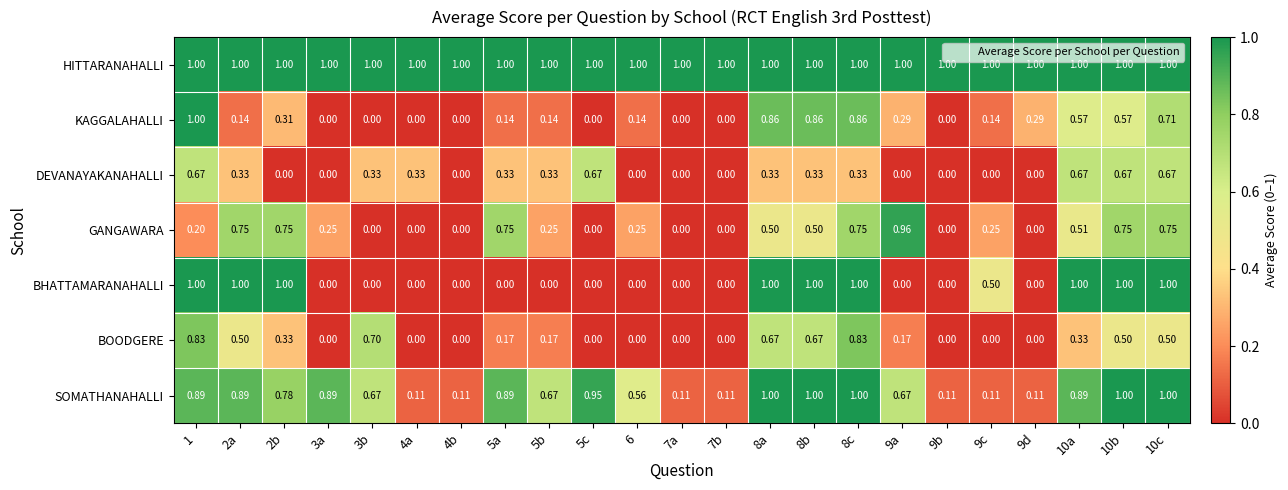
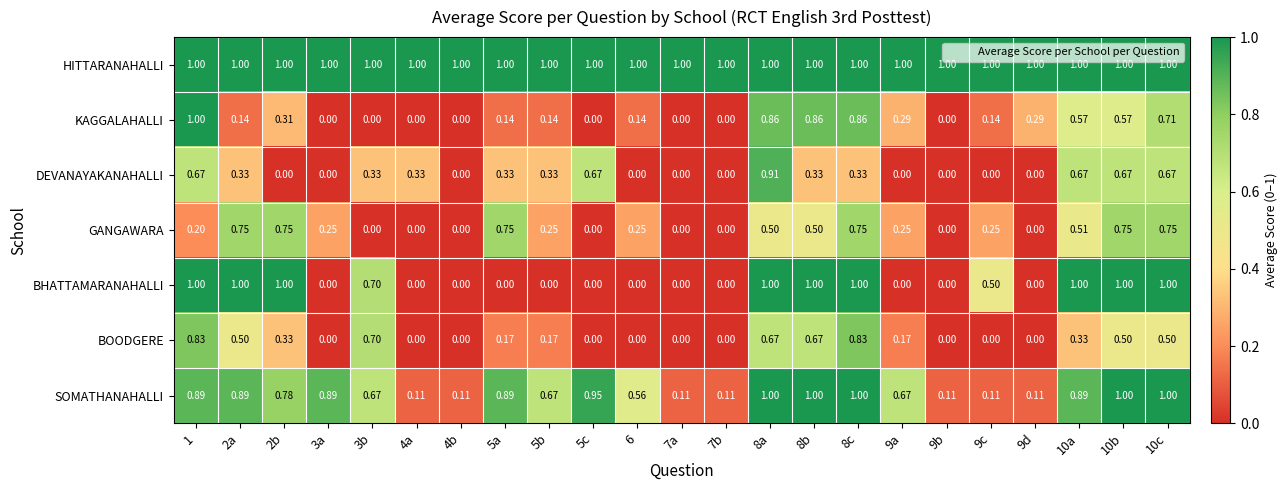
  {
    "HITTARANAHALLI": {
      "1": 1.00,
      "2a": 1.00,
      "2b": 1.00,
      "3a": 1.00,
      "3b": 1.00,
      "4a": 1.00,
      "4b": 1.00,
      "5a": 1.00,
      "5b": 1.00,
      "5c": 1.00,
      "6": 1.00,
      "7a": 1.00,
      "7b": 1.00,
      "8a": 1.00,
      "8b": 1.00,
      "8c": 1.00,
      "9a": 1.00
    },
    "KAGGALAHALLI": {
      "1": 1.00,
      "2a": 0.14,
      "2b": 0.31,
      "3a": 0.00,
      "3b": 0.00,
      "4a": 0.00,
      "4b": 0.00,
      "5a": 0.14,
      "5b": 0.14,
      "5c": 0.00,
      "6": 0.14,
      "7a": 0.00,
      "7b": 0.00,
      "8a": 0.86,
      "8b": 0.86,
      "8c": 0.86,
      "9a": 0.29,
      "9b": 0.00,
      "9c": 0.14,
      "9d": 0.29,
      "10a": 0.57,
      "10b": 0.57,
      "10c": 0.71
    },
    "DEVANAYAKANAHALLI": {
      "1": 0.67,
      "2a": 0.33,
      "2b": 0.00,
      "3a": 0.00,
      "3b": 0.33,
      "4a": 0.33,
      "4b": 0.00,
      "5a": 0.33,
      "5b": 0.33,
      "5c": 0.67,
      "6": 0.00,
      "7a": 0.00,
      "7b": 0.00,
-     "8a": 0.33,
+     "8a": 0.91,
      "8b": 0.33,
      "8c": 0.33,
      "9a": 0.00,
      "9b": 0.00,
      "9c": 0.00,
      "9d": 0.00,
      "10a": 0.67,
      "10b": 0.67,
      "10c": 0.67
    },
    "GANGAWARA": {
      "1": 0.20,
      "2a": 0.75,
      "2b": 0.75,
      "3a": 0.25,
      "3b": 0.00,
      "4a": 0.00,
      "4b": 0.00,
      "5a": 0.75,
      "5b": 0.25,
      "5c": 0.00,
      "6": 0.25,
      "7a": 0.00,
      "7b": 0.00,
      "8a": 0.50,
      "8b": 0.50,
      "8c": 0.75,
-     "9a": 0.96,
+     "9a": 0.25,
      "9b": 0.00,
      "9c": 0.25,
      "9d": 0.00,
      "10a": 0.51,
      "10b": 0.75,
      "10c": 0.75
    },
    "BHATTAMARANAHALLI": {
      "1": 1.00,
      "2a": 1.00,
      "2b": 1.00,
      "3a": 0.00,
-     "3b": 0.00,
+     "3b": 0.70,
      "4a": 0.00,
      "4b": 0.00,
      "5a": 0.00,
      "5b": 0.00,
      "5c": 0.00,
      "6": 0.00,
      "7a": 0.00,
      "7b": 0.00,
      "8a": 1.00,
      "8b": 1.00,
      "8c": 1.00,
      "9a": 0.00,
      "9b": 0.00,
      "9c": 0.50,
      "9d": 0.00,
      "10a": 1.00,
      "10b": 1.00,
      "10c": 1.00
    },
    "BOODGERE": {
      "1": 0.83,
      "2a": 0.50,
      "2b": 0.33,
      "3a": 0.00,
      "3b": 0.70,
      "4a": 0.00,
      "4b": 0.00,
      "5a": 0.17,
      "5b": 0.17,
      "5c": 0.00,
      "6": 0.00,
      "7a": 0.00,
      "7b": 0.00,
      "8a": 0.67,
      "8b": 0.67,
      "8c": 0.83,
      "9a": 0.17,
      "9b": 0.00,
      "9c": 0.00,
      "9d": 0.00,
      "10a": 0.33,
      "10b": 0.50,
      "10c": 0.50
    },
    "SOMATHANAHALLI": {
      "1": 0.89,
      "2a": 0.89,
      "2b": 0.78,
      "3a": 0.89,
      "3b": 0.67,
      "4a": 0.11,
      "4b": 0.11,
      "5a": 0.89,
      "5b": 0.67,
      "5c": 0.95,
      "6": 0.56,
      "7a": 0.11,
      "7b": 0.11,
      "8a": 1.00,
      "8b": 1.00,
      "8c": 1.00,
      "9a": 0.67,
      "9b": 0.11,
      "9c": 0.11,
      "9d": 0.11,
      "10a": 0.89,
      "10b": 1.00,
      "10c": 1.00
    }
  }
